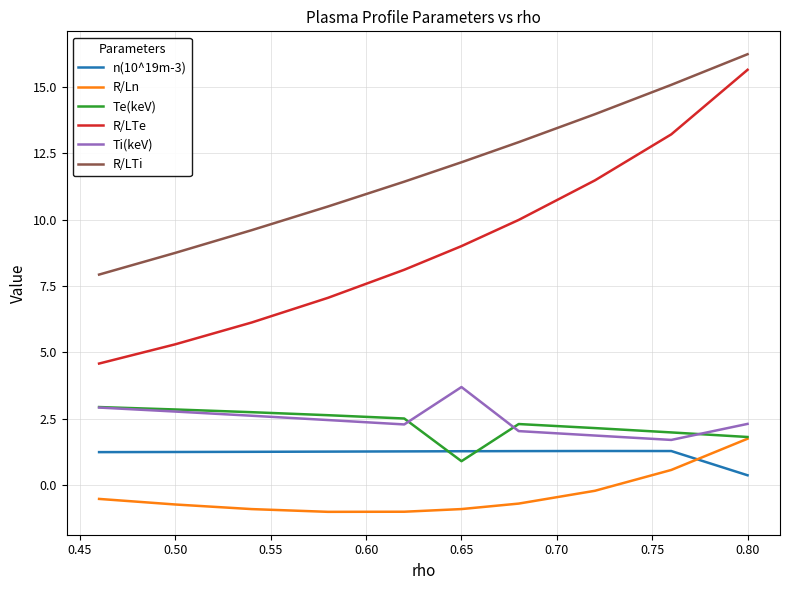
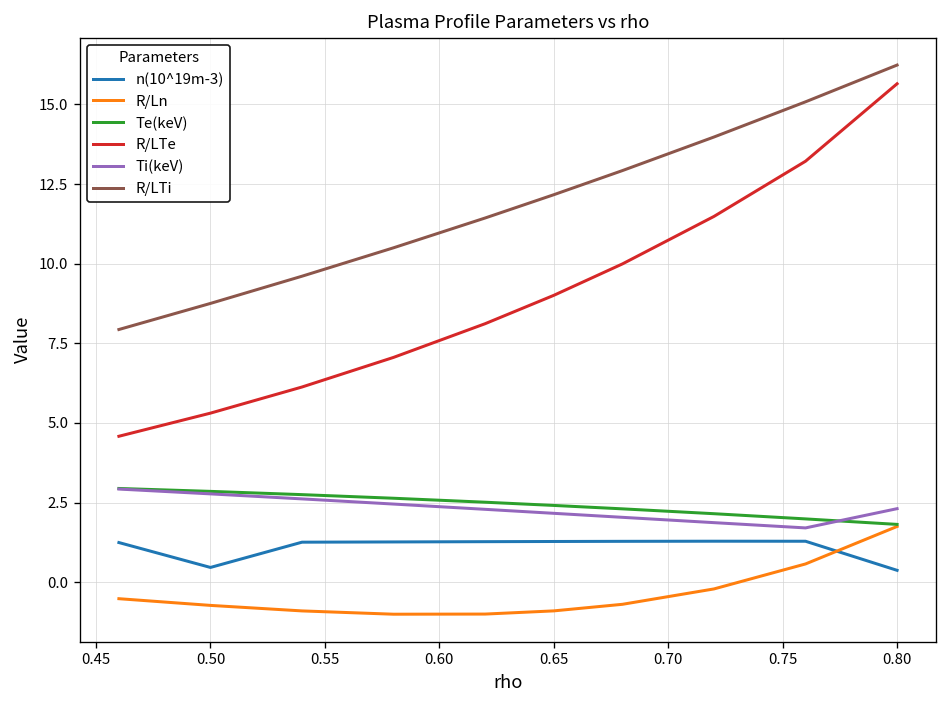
  {
    "n(10^19m-3)": {
-     "0.50": 1.2,
+     "0.50": 0.5,
      "0.65": 1.3,
      "0.80": 0.4
    },
    "R/Ln": {
      "0.50": -0.7,
      "0.65": -0.9
    },
    "Te(keV)": {
-     "0.65": 0.9
+     "0.65": 2.4
    },
    "R/LTe": {
      "0.50": 5.3,
      "0.65": 9.0,
      "0.80": 15.6
    },
    "Ti(keV)": {
-     "0.65": 3.7,
+     "0.65": 2.2,
      "0.80": 2.3
    },
    "R/LTi": {
      "0.50": 8.8,
      "0.65": 12.2,
      "0.80": 16.2
    }
  }
